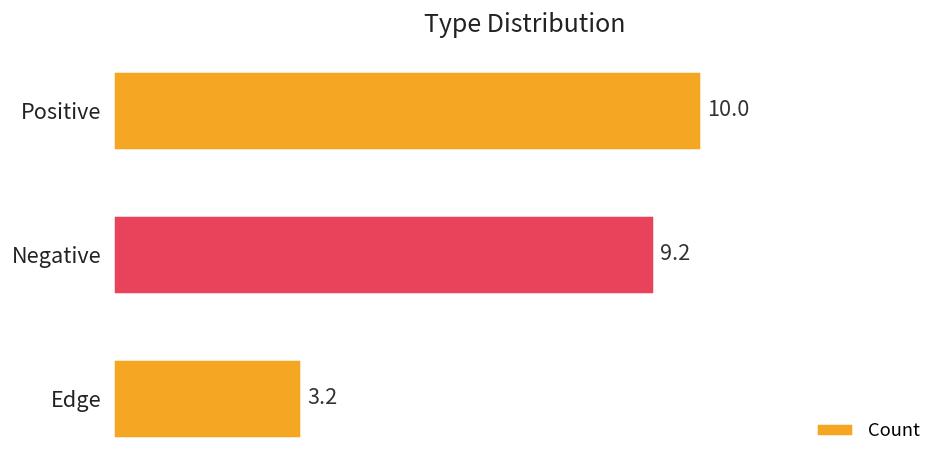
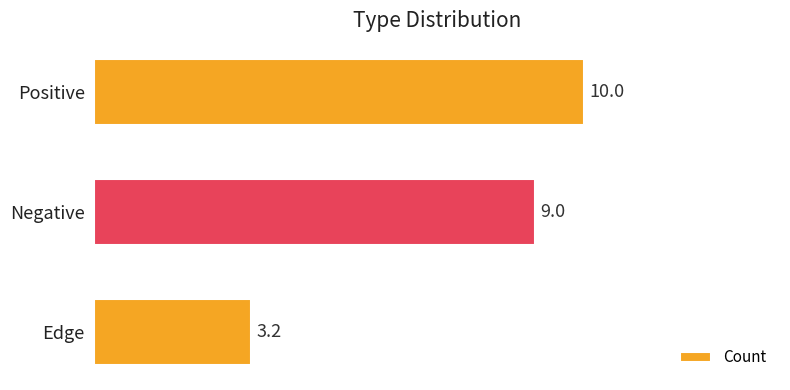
  {
    "Positive": 10.0,
-   "Negative": 9.2,
+   "Negative": 9.0,
    "Edge": 3.2
  }
